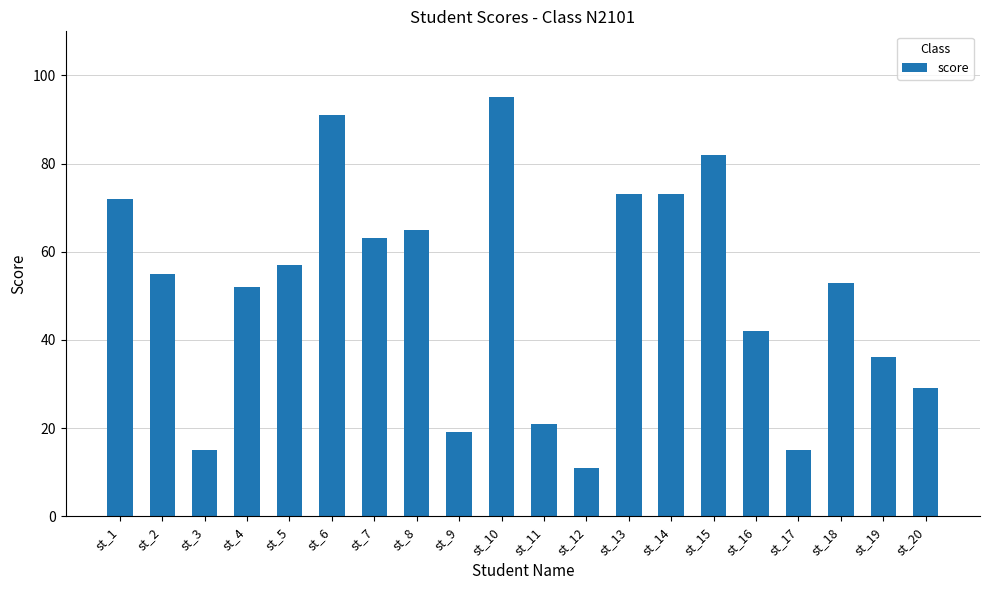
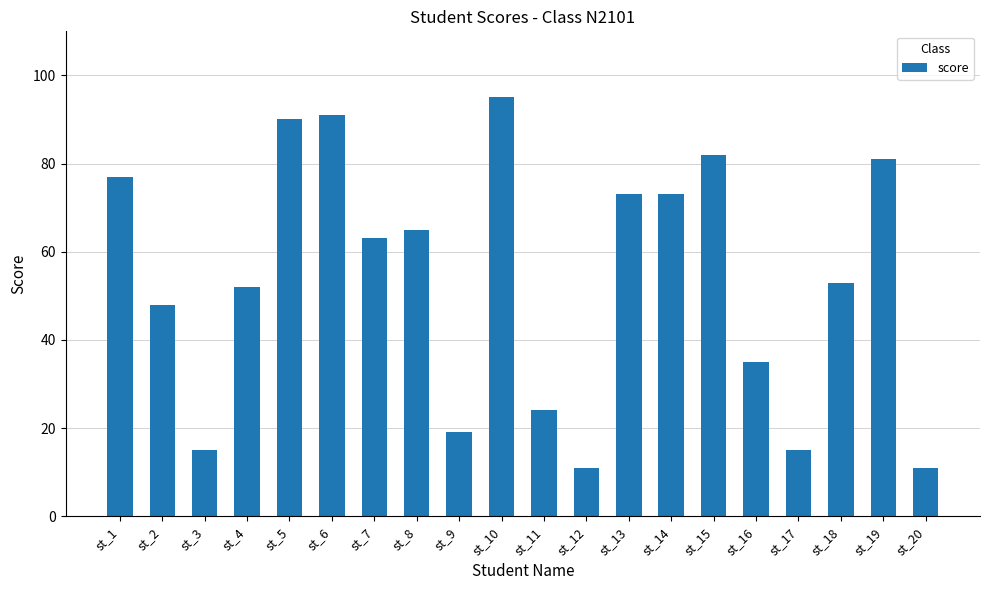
  {
-   "st_1": 72,
-   "st_2": 55,
+   "st_1": 77,
+   "st_2": 48,
    "st_3": 15,
    "st_4": 52,
-   "st_5": 57,
+   "st_5": 90,
    "st_6": 91,
    "st_7": 63,
    "st_8": 65,
    "st_9": 19,
    "st_10": 95,
-   "st_11": 21,
+   "st_11": 24,
    "st_12": 11,
    "st_13": 73,
    "st_14": 73,
    "st_15": 82,
-   "st_16": 42,
+   "st_16": 35,
    "st_17": 15,
    "st_18": 53,
-   "st_19": 36,
-   "st_20": 29
+   "st_19": 81,
+   "st_20": 11
  }
